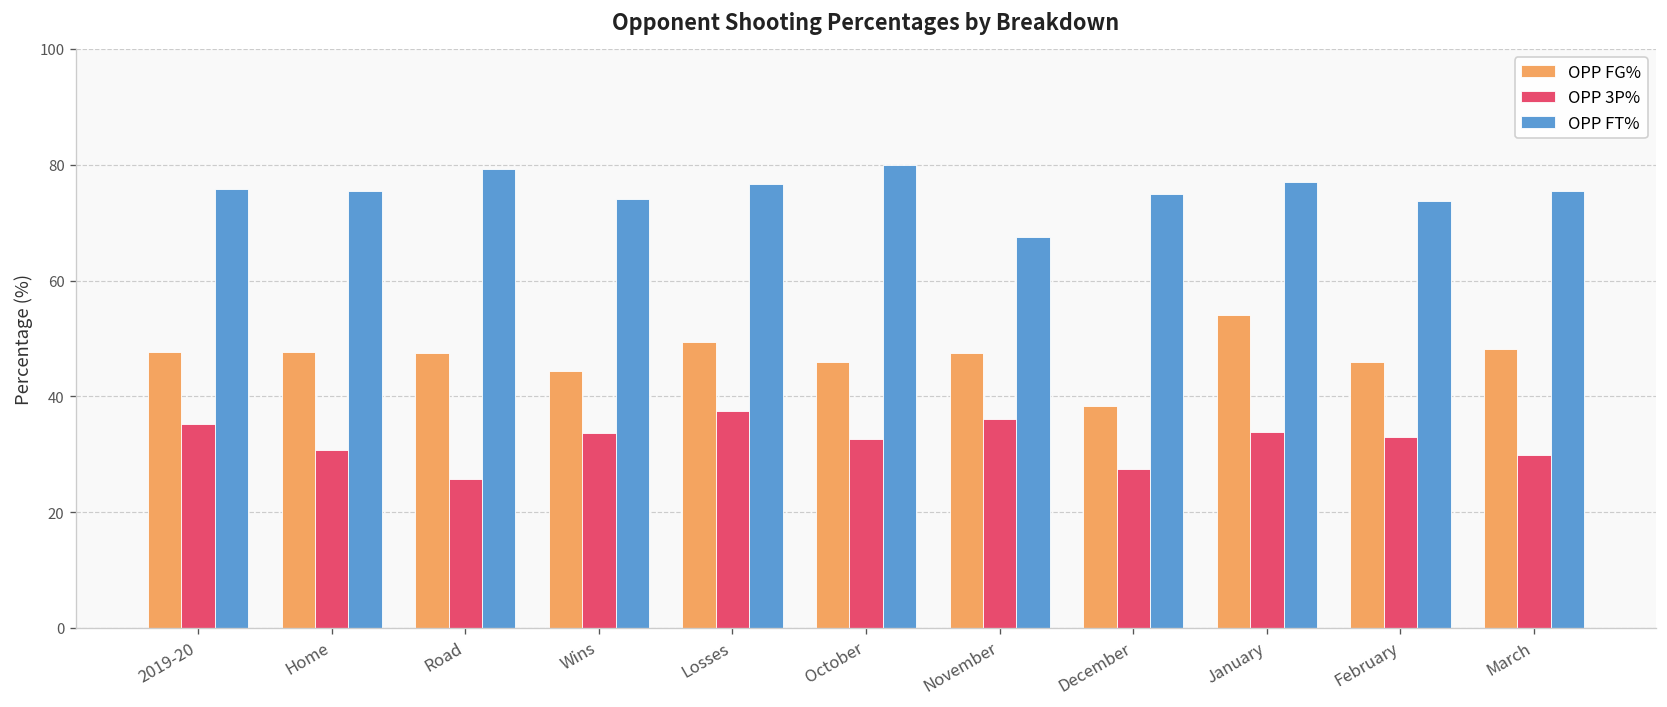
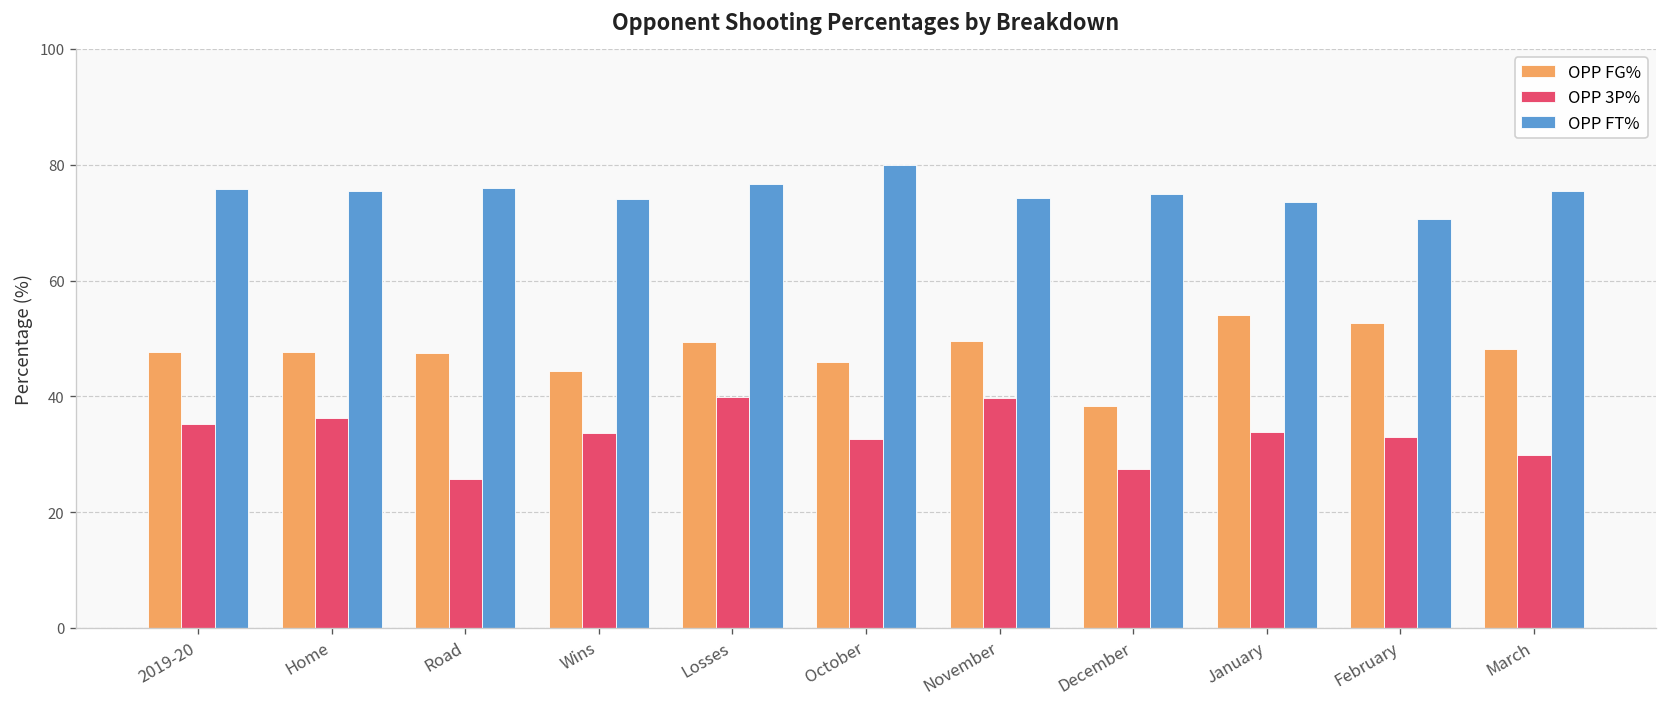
  {
    "OPP FG%": {
      "2019-20": 48,
      "Home": 48,
      "Road": 48,
      "Wins": 44,
      "Losses": 49,
      "October": 46,
-     "November": 47,
+     "November": 50,
      "December": 38,
      "January": 54,
-     "February": 46,
+     "February": 53,
      "March": 48
    },
    "OPP 3P%": {
      "2019-20": 35,
-     "Home": 31,
+     "Home": 36,
      "Road": 26,
      "Wins": 34,
-     "Losses": 38,
+     "Losses": 40,
      "October": 33,
-     "November": 36,
+     "November": 40,
      "December": 27,
      "January": 34,
      "February": 33,
      "March": 30
    },
    "OPP FT%": {
      "2019-20": 76,
      "Home": 76,
-     "Road": 79,
+     "Road": 76,
      "Wins": 74,
      "Losses": 77,
      "October": 80,
-     "November": 68,
+     "November": 74,
      "December": 75,
-     "January": 77,
-     "February": 74,
+     "January": 74,
+     "February": 71,
      "March": 75
    }
  }
